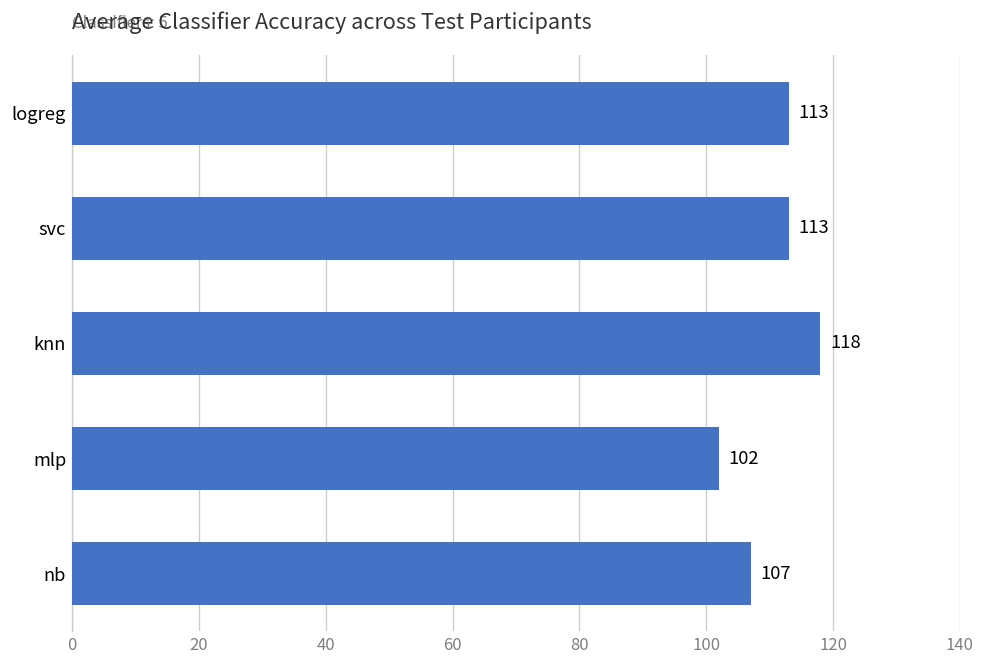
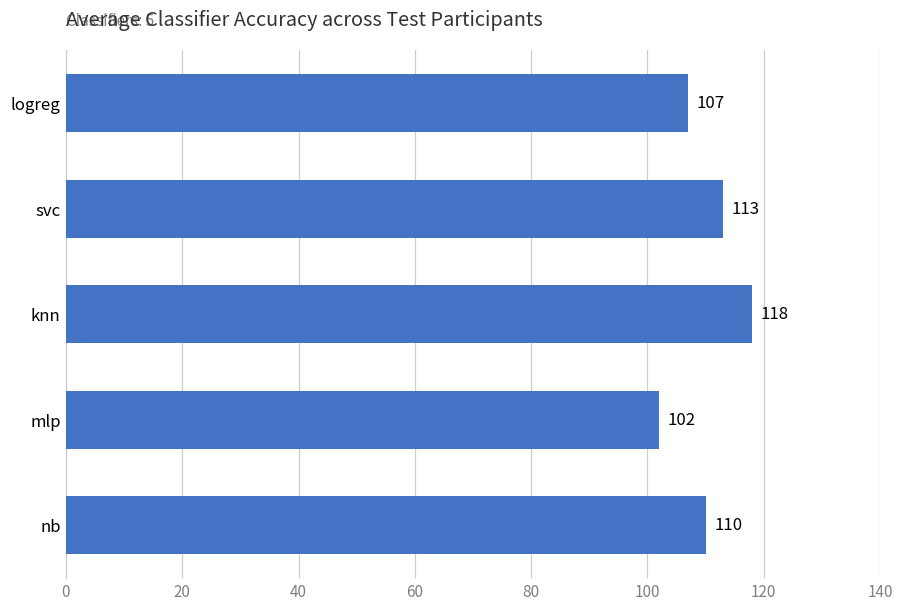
  {
-   "logreg": 113,
+   "logreg": 107,
    "svc": 113,
    "knn": 118,
    "mlp": 102,
-   "nb": 107
+   "nb": 110
  }
